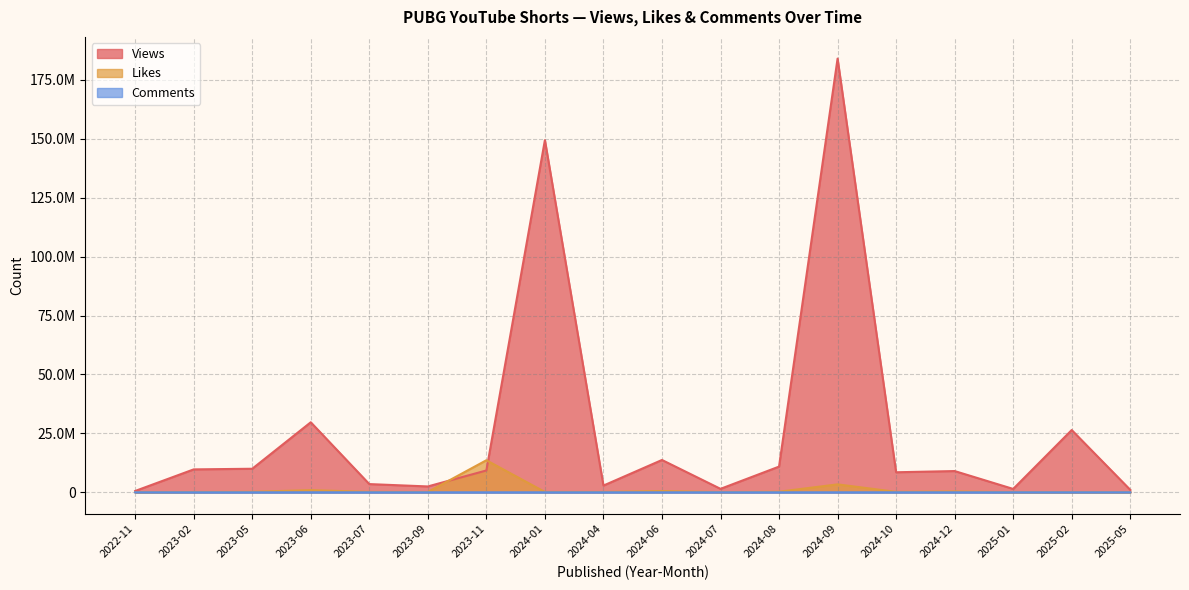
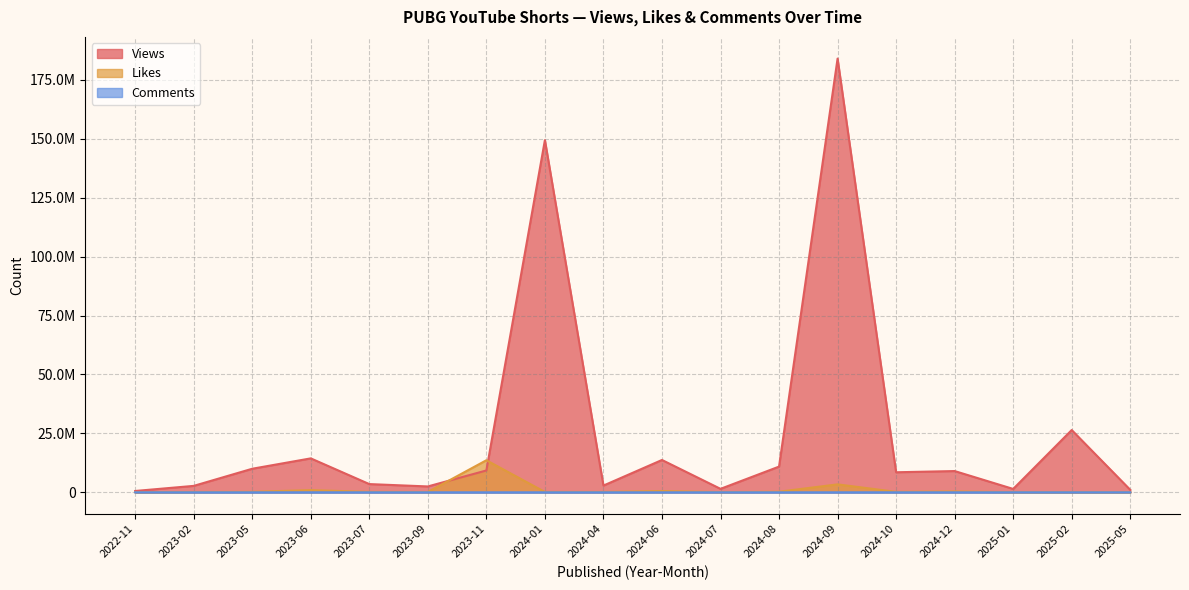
  {
    "Views": {
-     "2023-02": 10000000,
+     "2023-02": 3000000,
      "2023-05": 10000000,
-     "2023-06": 30000000,
+     "2023-06": 14000000,
      "2023-07": 3000000,
      "2023-09": 2000000,
      "2023-11": 9000000,
      "2024-01": 149000000,
      "2024-04": 3000000,
      "2024-06": 14000000,
      "2024-07": 1000000,
      "2024-08": 11000000,
      "2024-09": 184000000,
      "2024-10": 9000000,
      "2024-12": 9000000,
      "2025-01": 1000000,
      "2025-02": 26000000
    },
    "Likes": {
      "2023-11": 14000000,
      "2024-09": 3000000
    },
    "Comments": {
      "2023-11": 0,
      "2024-09": 0
    }
  }
